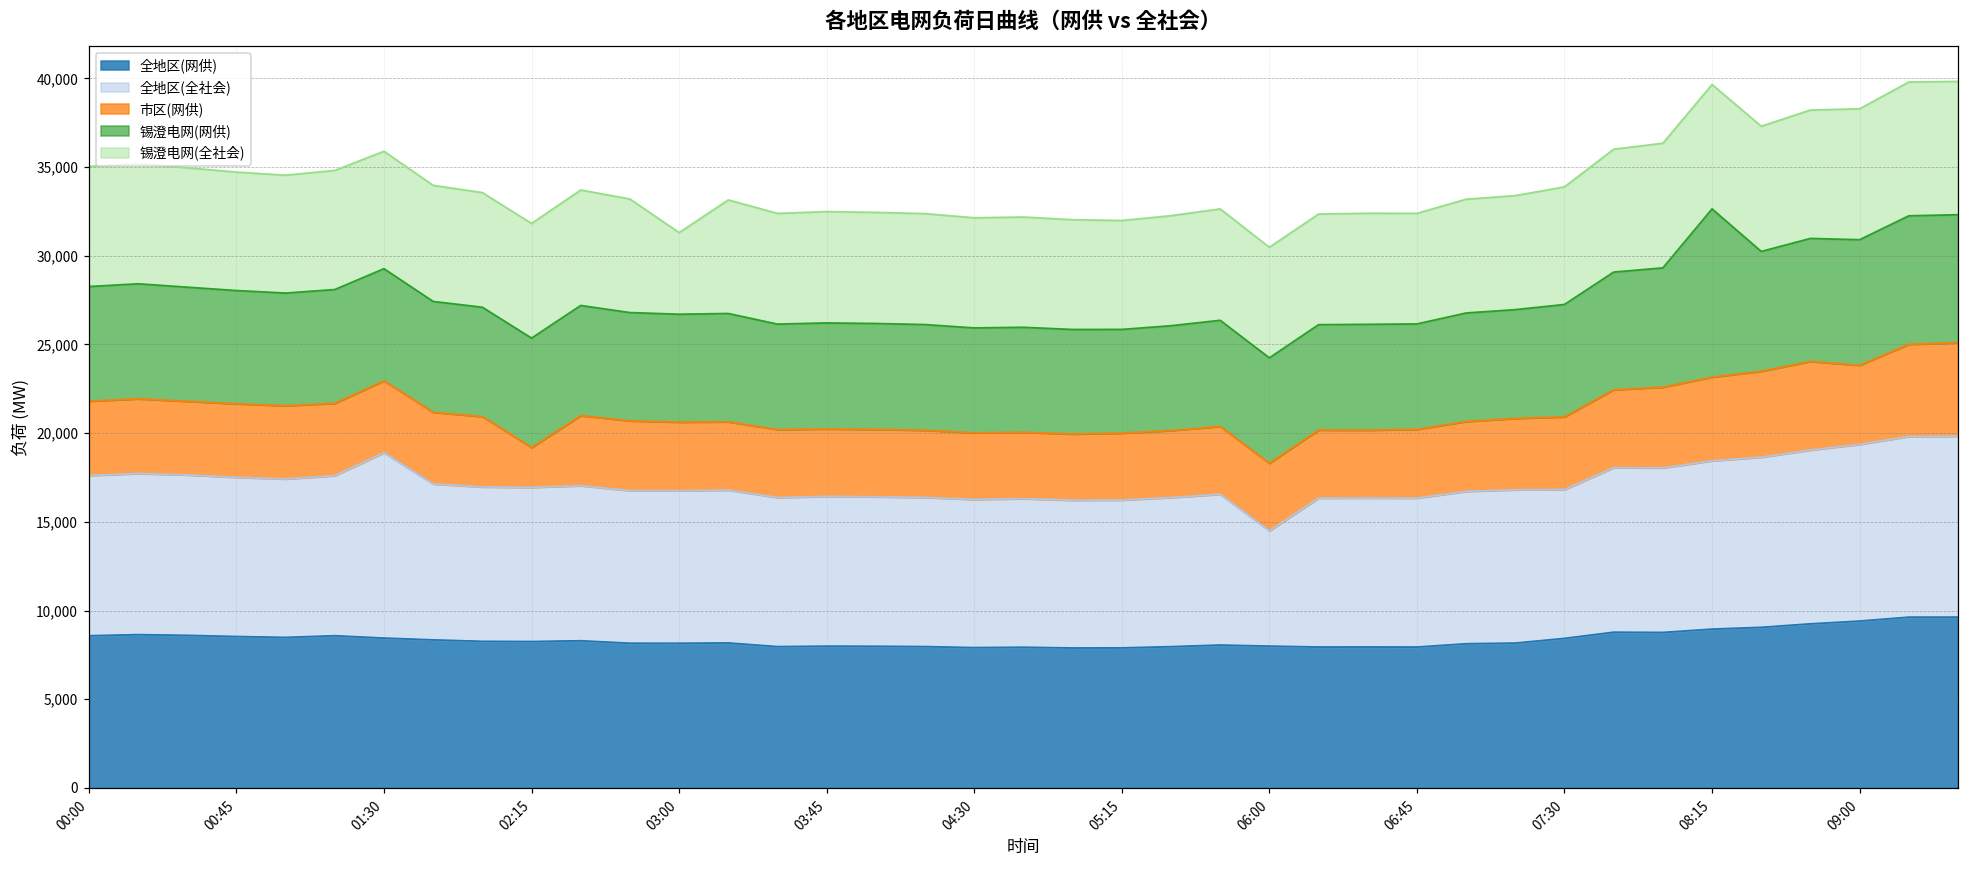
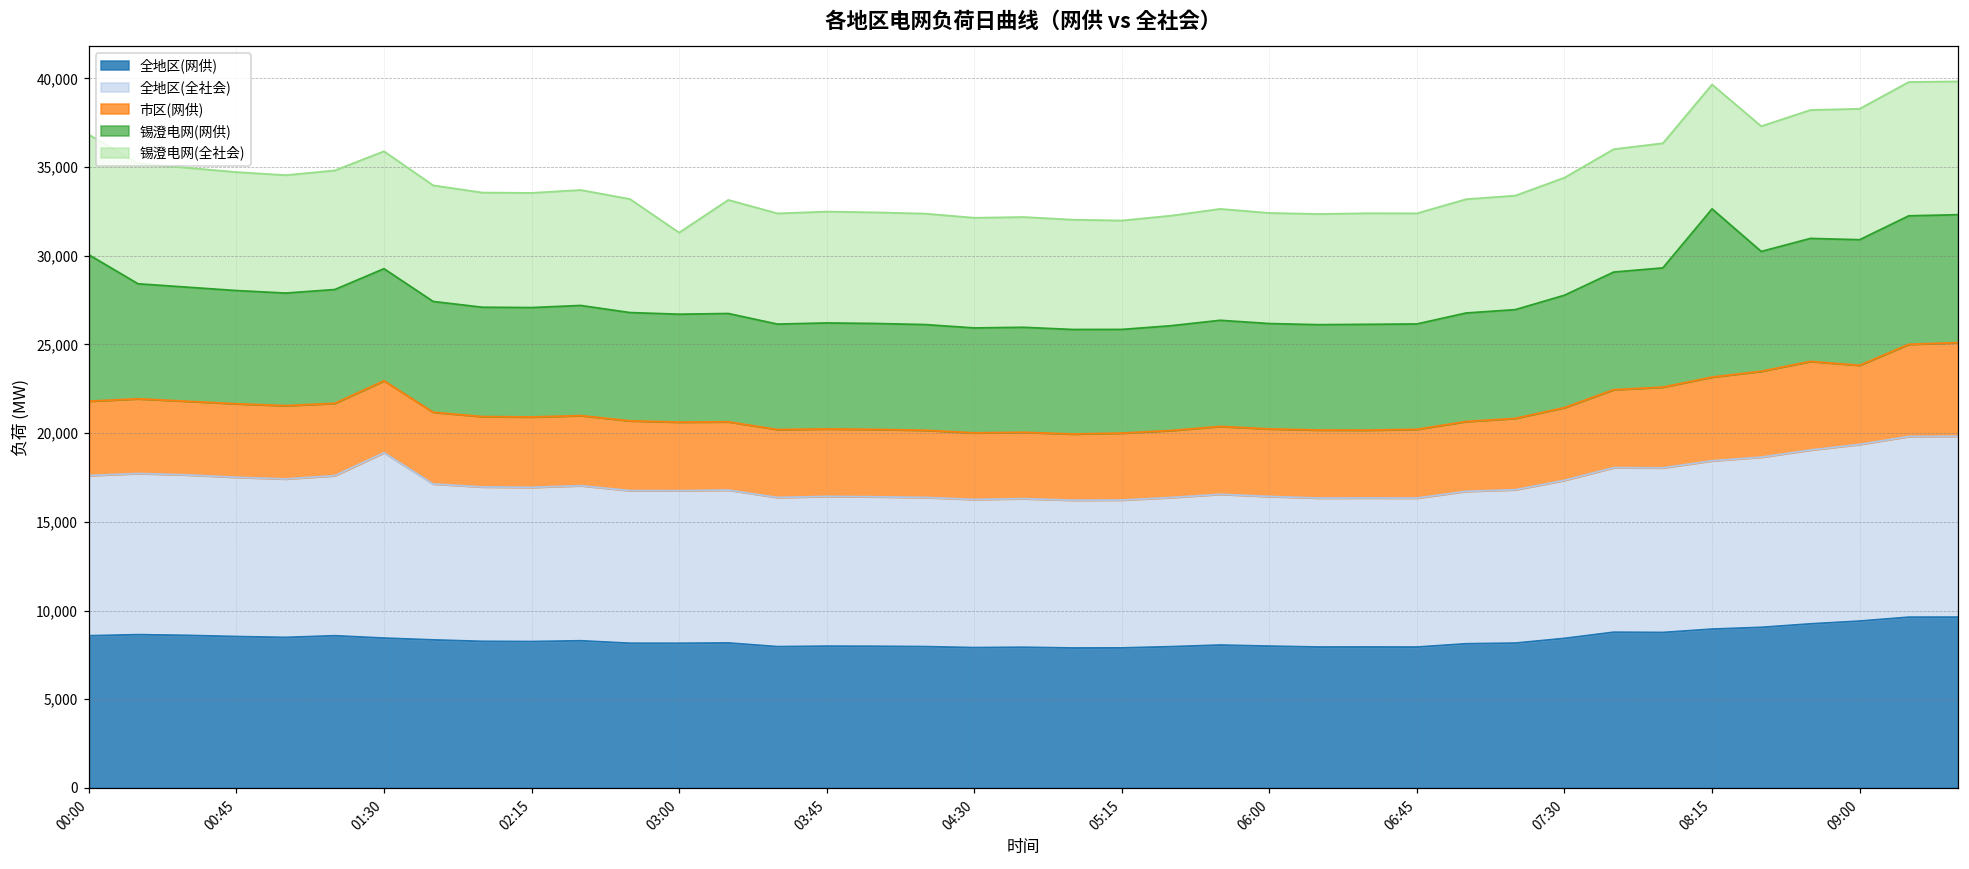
  {
    "全地区(网供)": {
      "00:00": "8,600",
      "00:45": "8,500",
      "01:30": "8,400",
      "02:15": "8,300",
      "03:00": "8,200",
      "03:45": "8,000",
      "04:30": "7,900",
      "05:15": "7,900",
      "06:00": "8,000",
      "06:45": "7,900",
      "07:30": "8,400",
      "08:15": "9,000",
      "09:00": "9,400"
    },
    "全地区(全社会)": {
      "00:00": "9,000",
      "00:45": "9,000",
      "01:30": "10,400",
      "02:15": "8,700",
      "03:00": "8,600",
      "03:45": "8,400",
      "04:30": "8,400",
      "05:15": "8,300",
-     "06:00": "6,500",
+     "06:00": "8,400",
      "06:45": "8,400",
-     "07:30": "8,400",
+     "07:30": "8,900",
      "08:15": "9,500",
      "09:00": "10,000"
    },
    "市区(网供)": {
      "00:00": "4,200",
      "00:45": "4,100",
      "01:30": "4,100",
-     "02:15": "2,200",
+     "02:15": "4,000",
      "03:00": "3,900",
      "03:45": "3,800",
      "04:30": "3,800",
      "05:15": "3,800",
      "06:00": "3,800",
      "06:45": "3,900",
      "07:30": "4,100",
      "08:15": "4,700",
      "09:00": "4,500"
    },
    "锡澄电网(网供)": {
-     "00:00": "6,500",
+     "00:00": "8,300",
      "00:45": "6,400",
      "01:30": "6,300",
      "02:15": "6,200",
      "03:00": "6,100",
      "03:45": "6,000",
      "04:30": "5,900",
      "05:15": "5,800",
      "06:00": "5,900",
      "06:45": "5,900",
      "07:30": "6,300",
      "08:15": "9,500",
      "09:00": "7,100"
    },
    "锡澄电网(全社会)": {
      "00:00": "6,800",
      "00:45": "6,700",
      "01:30": "6,600",
      "02:15": "6,500",
      "03:00": "4,600",
      "03:45": "6,300",
      "04:30": "6,200",
      "05:15": "6,100",
      "06:00": "6,200",
      "06:45": "6,200",
      "07:30": "6,600",
      "08:15": "7,000",
      "09:00": "7,400"
    }
  }
